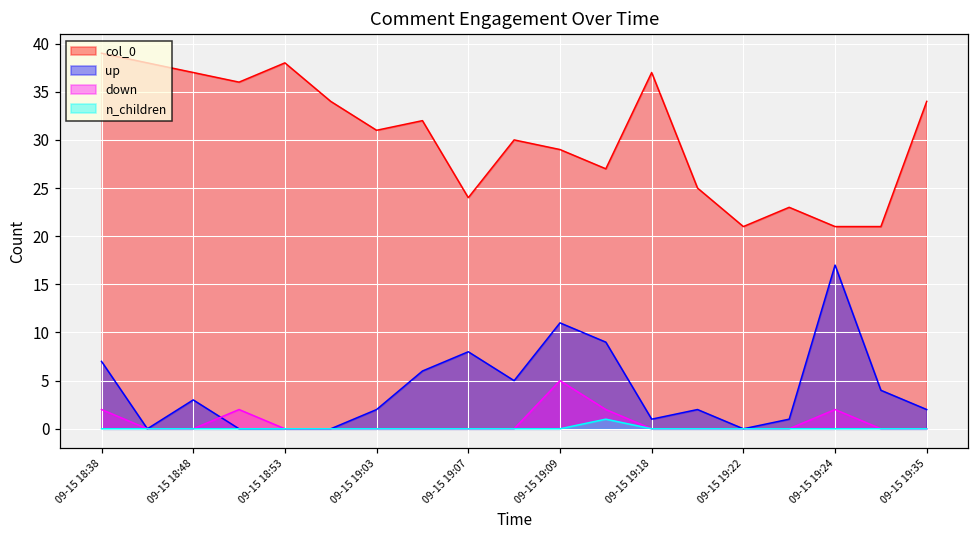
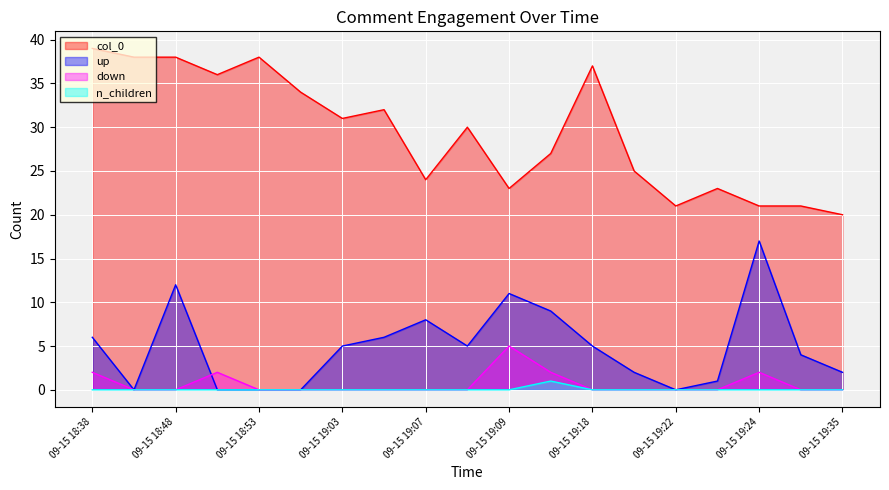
  {
    "col_0": {
-     "09-15 18:48": 37,
+     "09-15 18:48": 38,
      "09-15 18:53": 38,
      "09-15 19:03": 31,
      "09-15 19:07": 24,
-     "09-15 19:09": 29,
+     "09-15 19:09": 23,
      "09-15 19:18": 37,
      "09-15 19:22": 21,
      "09-15 19:24": 21,
-     "09-15 19:35": 34
+     "09-15 19:35": 20
    },
    "up": {
-     "09-15 18:38": 7,
-     "09-15 18:48": 3,
-     "09-15 19:03": 2,
+     "09-15 18:38": 6,
+     "09-15 18:48": 12,
+     "09-15 19:03": 5,
      "09-15 19:07": 8,
      "09-15 19:09": 11,
-     "09-15 19:18": 1,
+     "09-15 19:18": 5,
      "09-15 19:24": 17,
      "09-15 19:35": 2
    },
    "down": {
      "09-15 18:38": 2,
      "09-15 19:09": 5,
      "09-15 19:24": 2
    },
    "n_children": {
      "09-15 18:38": 0,
      "09-15 19:09": 0,
      "09-15 19:24": 0
    }
  }
